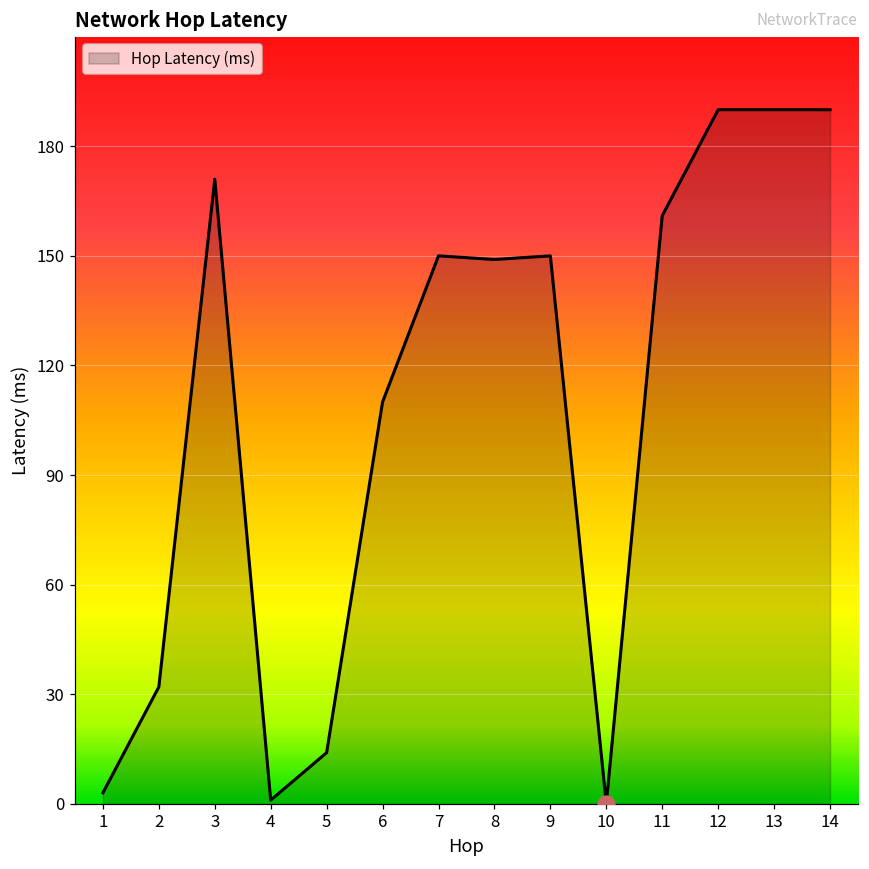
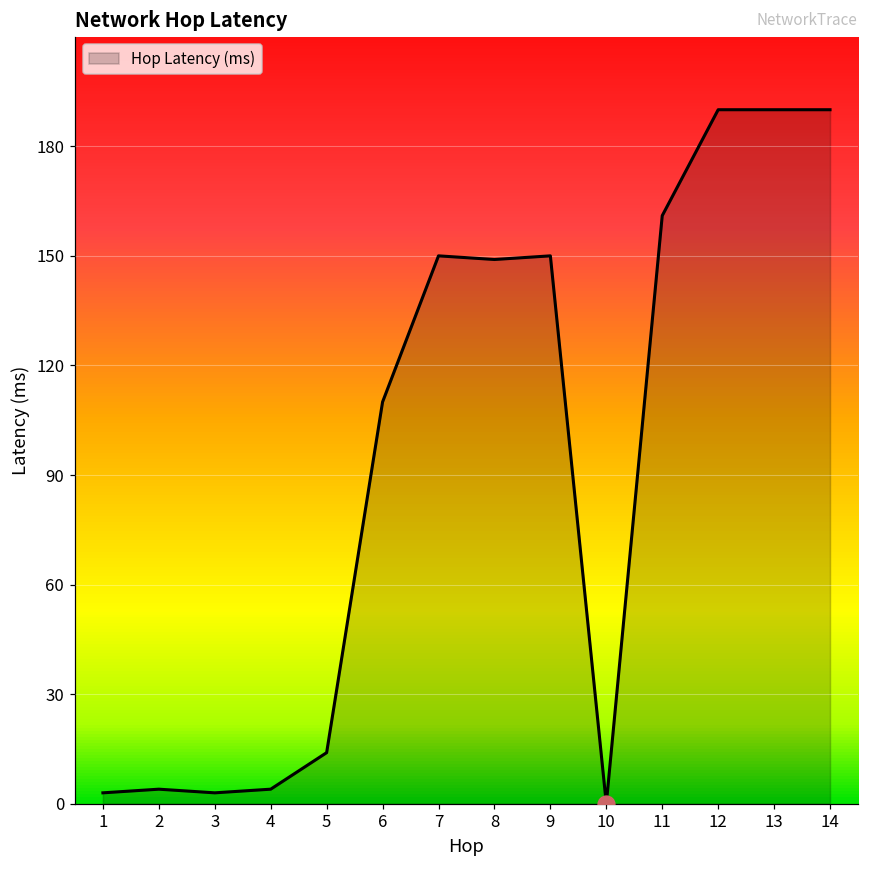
  {
    "Hop Latency (ms)": {
      "1": 3,
-     "2": 32,
-     "3": 171,
-     "4": 1,
+     "2": 4,
+     "3": 3,
+     "4": 4,
      "5": 14,
      "6": 110,
      "7": 150,
      "8": 149,
      "9": 150,
      "11": 161,
      "12": 190,
      "13": 190,
      "14": 190
    }
  }
